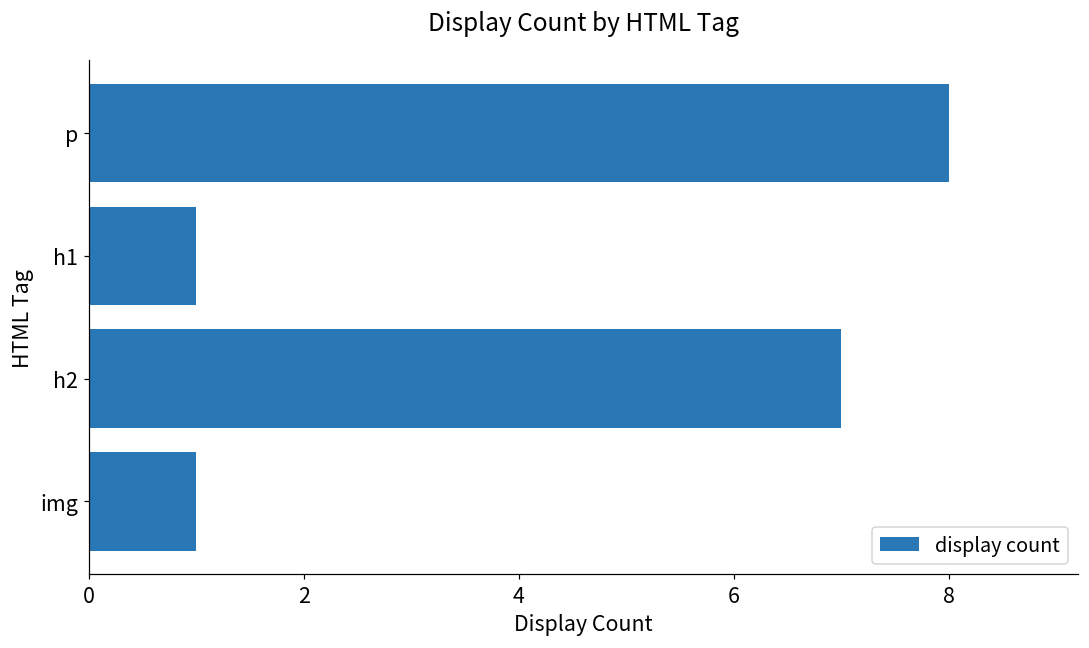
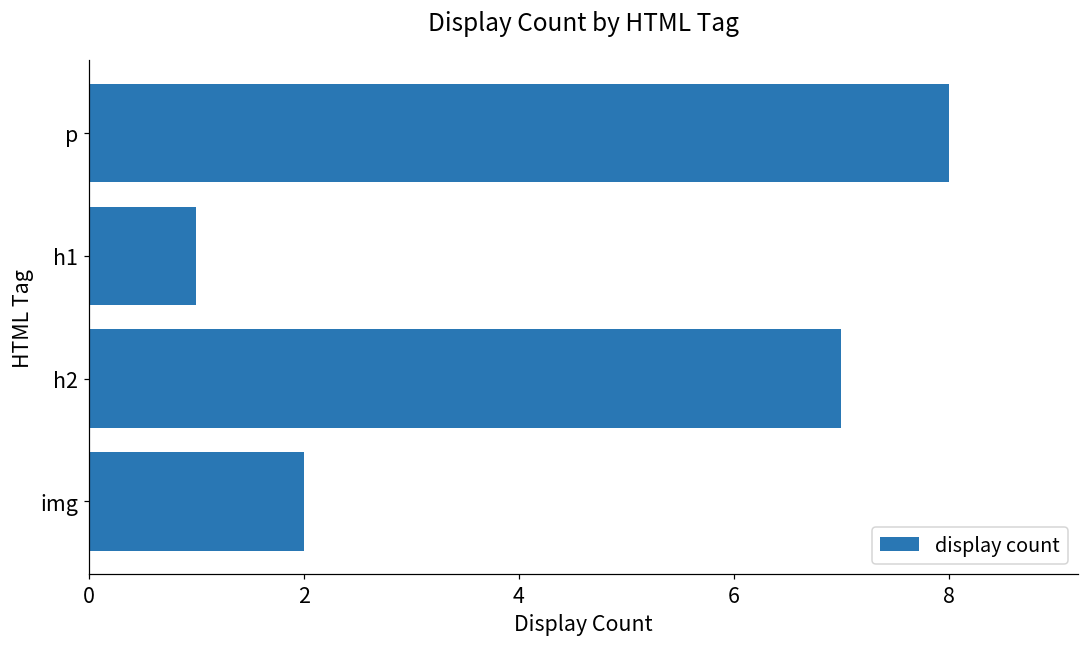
  {
    "p": 8,
    "h1": 1,
    "h2": 7,
-   "img": 1
+   "img": 2
  }
